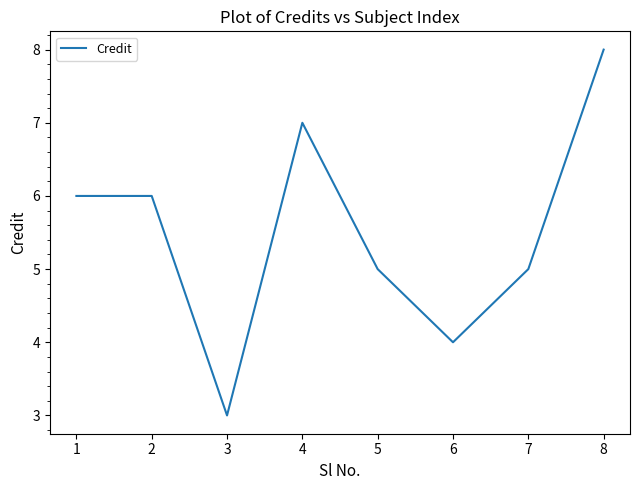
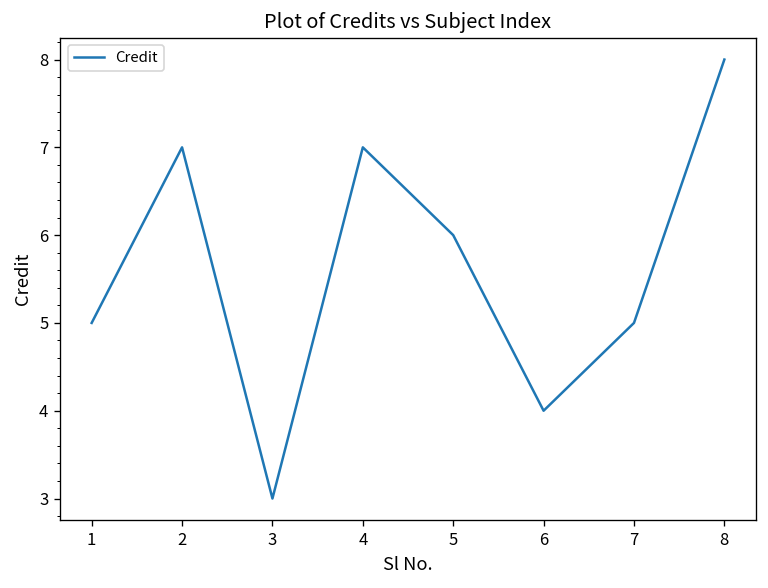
  {
-   "1": 6,
-   "2": 6,
+   "1": 5,
+   "2": 7,
    "3": 3,
    "4": 7,
-   "5": 5,
+   "5": 6,
    "6": 4,
    "7": 5,
    "8": 8
  }
